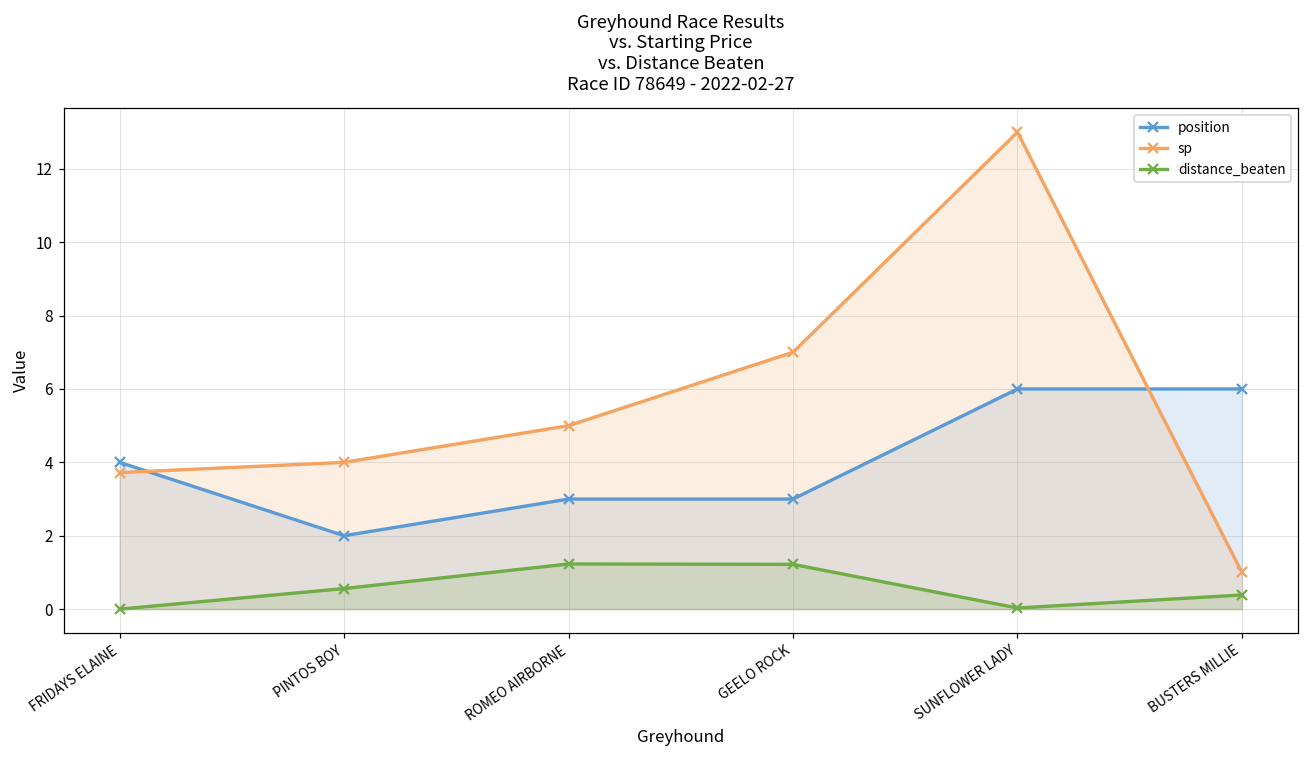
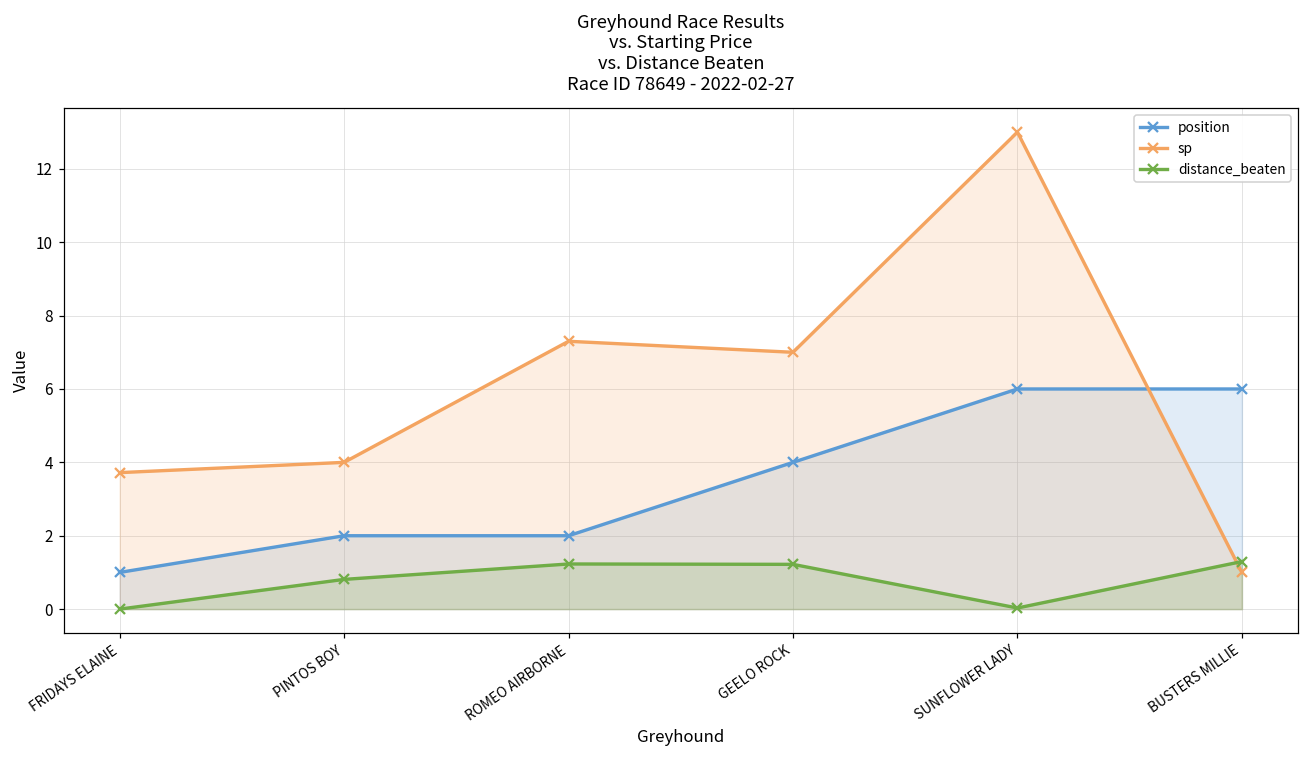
  {
    "position": {
-     "FRIDAYS ELAINE": 4,
+     "FRIDAYS ELAINE": 1,
      "PINTOS BOY": 2,
-     "ROMEO AIRBORNE": 3,
-     "GEELO ROCK": 3,
+     "ROMEO AIRBORNE": 2,
+     "GEELO ROCK": 4,
      "SUNFLOWER LADY": 6,
      "BUSTERS MILLIE": 6
    },
    "sp": {
      "FRIDAYS ELAINE": 3.7,
      "PINTOS BOY": 4.0,
-     "ROMEO AIRBORNE": 5.0,
+     "ROMEO AIRBORNE": 7.3,
      "GEELO ROCK": 7.0,
      "SUNFLOWER LADY": 13.0,
      "BUSTERS MILLIE": 1.0
    },
    "distance_beaten": {
      "FRIDAYS ELAINE": 0.0,
-     "PINTOS BOY": 0.6,
+     "PINTOS BOY": 0.8,
      "ROMEO AIRBORNE": 1.2,
      "GEELO ROCK": 1.2,
      "SUNFLOWER LADY": 0.0,
-     "BUSTERS MILLIE": 0.4
+     "BUSTERS MILLIE": 1.3
    }
  }
